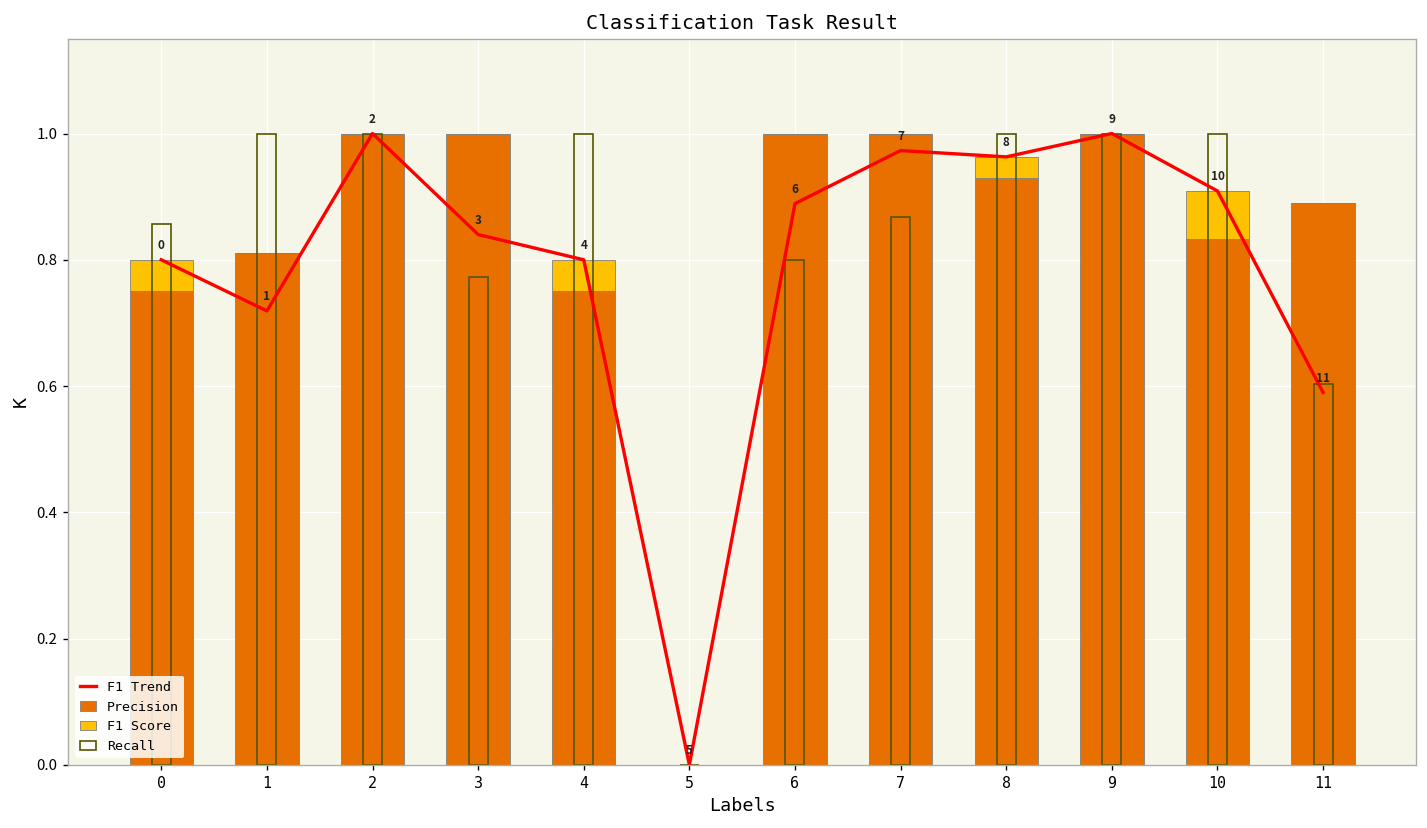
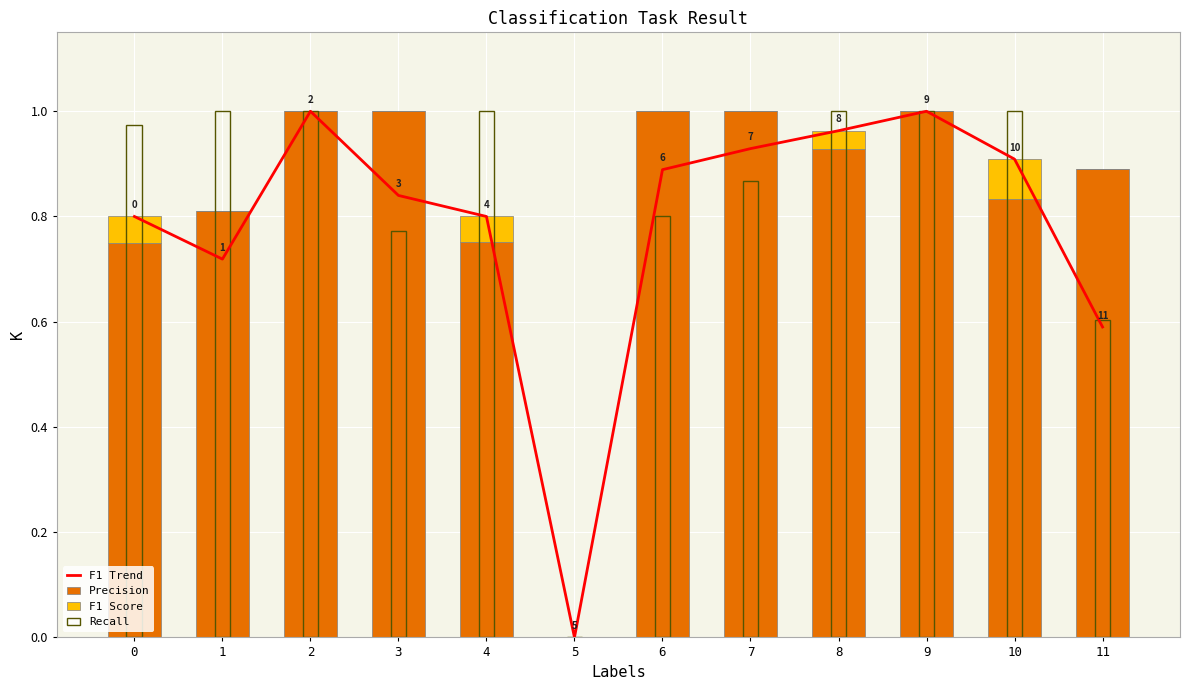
  {
    "F1 Trend": {
      "0": 0.80,
      "3": 0.84,
      "4": 0.80,
      "6": 0.89,
-     "7": 0.97,
+     "7": 0.93,
      "8": 0.96,
      "10": 0.91,
      "11": 0.59
    },
    "Recall": {
-     "0": 0.86
+     "0": 0.97
    }
  }
